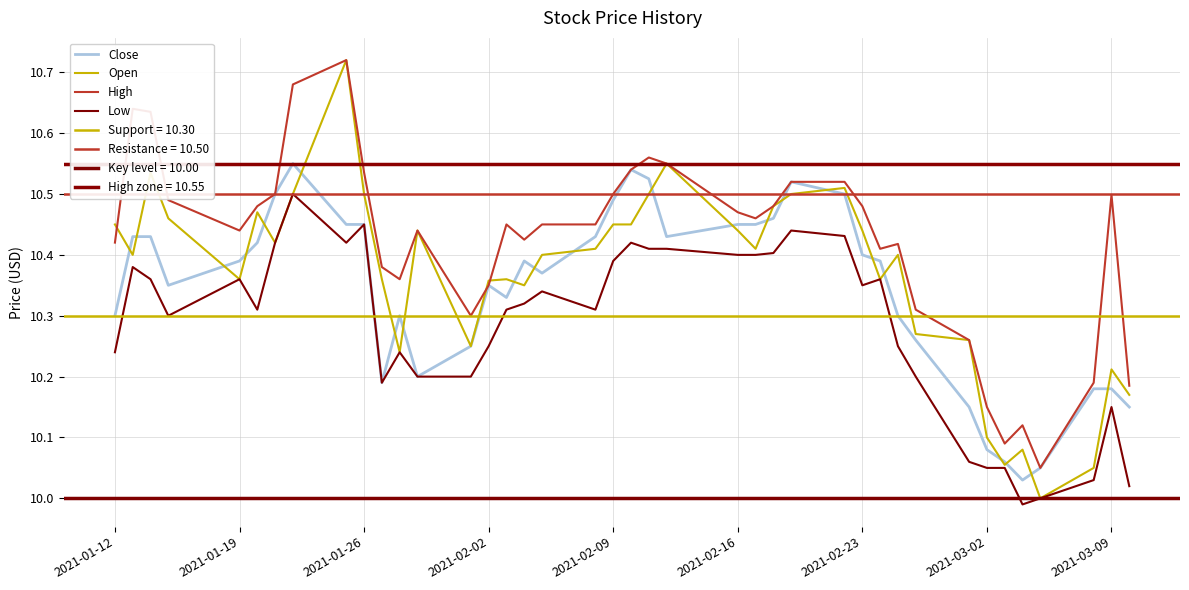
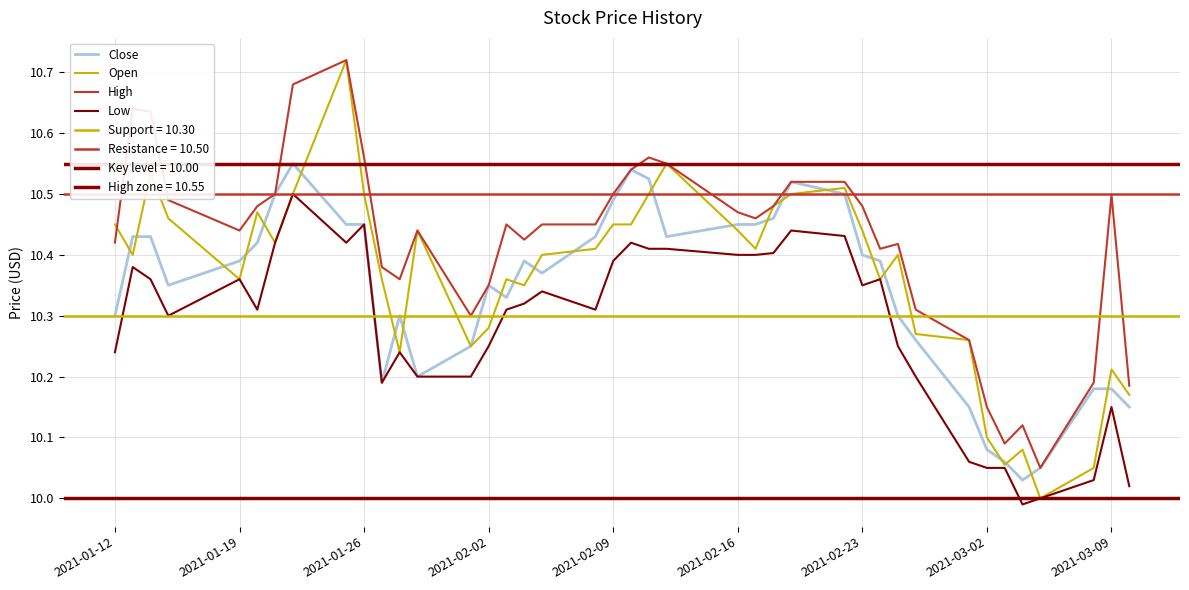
  {
    "Close": {
      "2021-01-12": 10.30,
      "2021-01-19": 10.39,
      "2021-02-09": 10.49,
      "2021-02-16": 10.45,
      "2021-02-23": 10.40,
      "2021-03-02": 10.08,
      "2021-03-09": 10.18
    },
    "Open": {
      "2021-01-12": 10.45,
      "2021-01-26": 10.50,
-     "2021-02-02": 10.36,
+     "2021-02-02": 10.28,
      "2021-02-09": 10.45,
      "2021-02-16": 10.44,
      "2021-02-23": 10.44,
      "2021-03-02": 10.10,
      "2021-03-09": 10.21
    },
    "High": {
      "2021-01-12": 10.42,
      "2021-01-19": 10.44,
-     "2021-01-26": 10.54,
+     "2021-01-26": 10.56,
      "2021-02-09": 10.50,
      "2021-02-16": 10.47,
      "2021-02-23": 10.48,
      "2021-03-02": 10.15,
      "2021-03-09": 10.50
    },
    "Low": {
      "2021-01-12": 10.24,
      "2021-02-02": 10.25,
      "2021-02-09": 10.39,
      "2021-02-16": 10.40,
      "2021-02-23": 10.35,
      "2021-03-02": 10.05,
      "2021-03-09": 10.15
    }
  }
